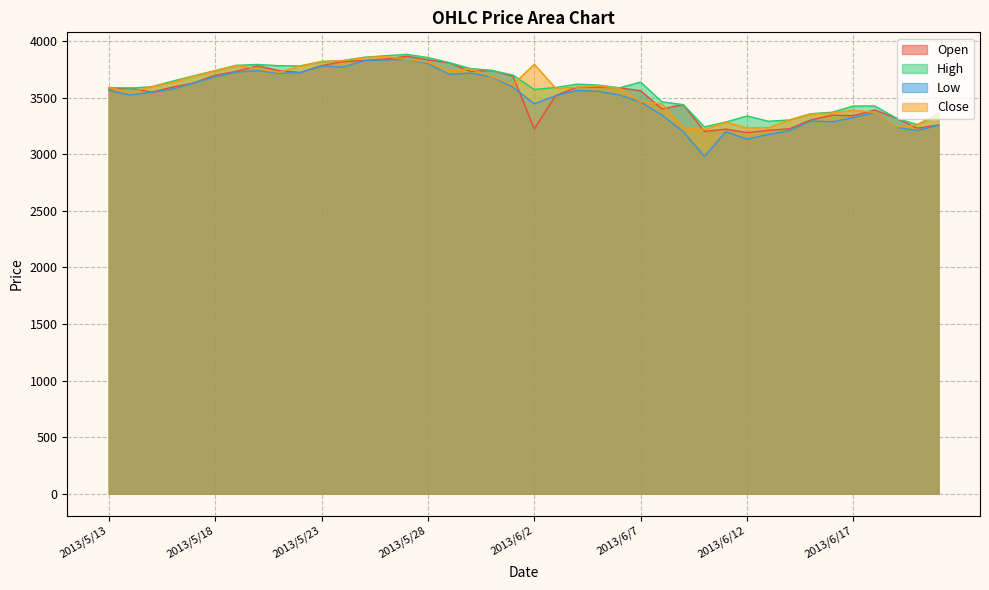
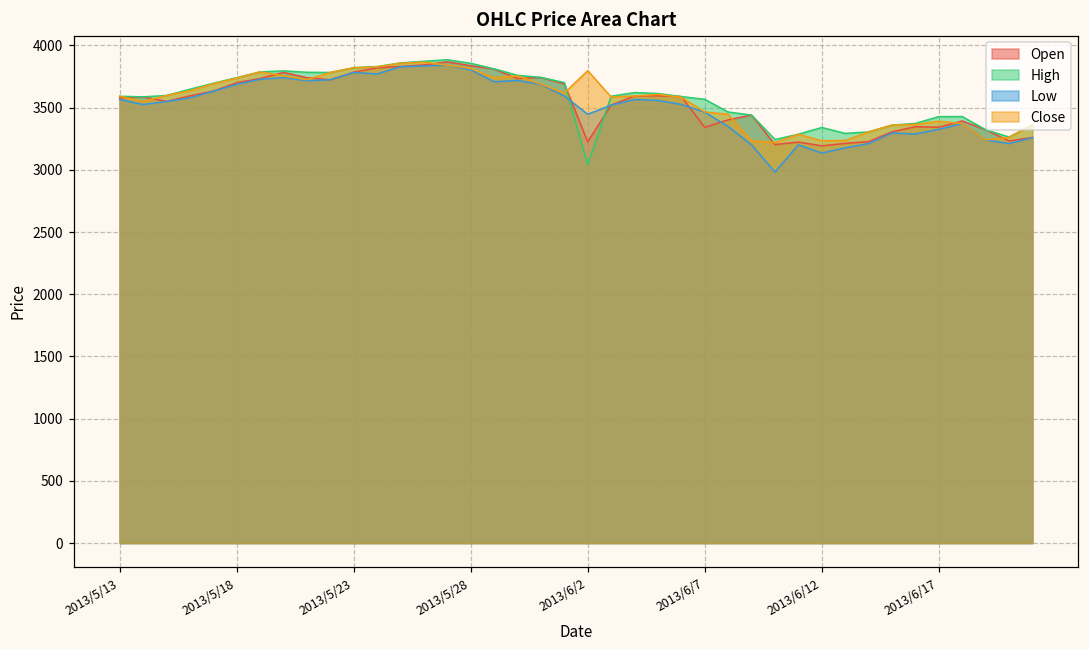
  {
    "Open": {
      "2013/6/2": 3220,
-     "2013/6/7": 3560,
+     "2013/6/7": 3340,
      "2013/6/12": 3190
    },
    "High": {
-     "2013/6/2": 3570,
-     "2013/6/7": 3640,
+     "2013/6/2": 3040,
+     "2013/6/7": 3570,
      "2013/6/12": 3340,
      "2013/6/17": 3430
    },
    "Low": {
      "2013/6/2": 3450,
      "2013/6/12": 3130
    },
    "Close": {
      "2013/6/2": 3800,
      "2013/6/12": 3230,
      "2013/6/17": 3390
    }
  }
